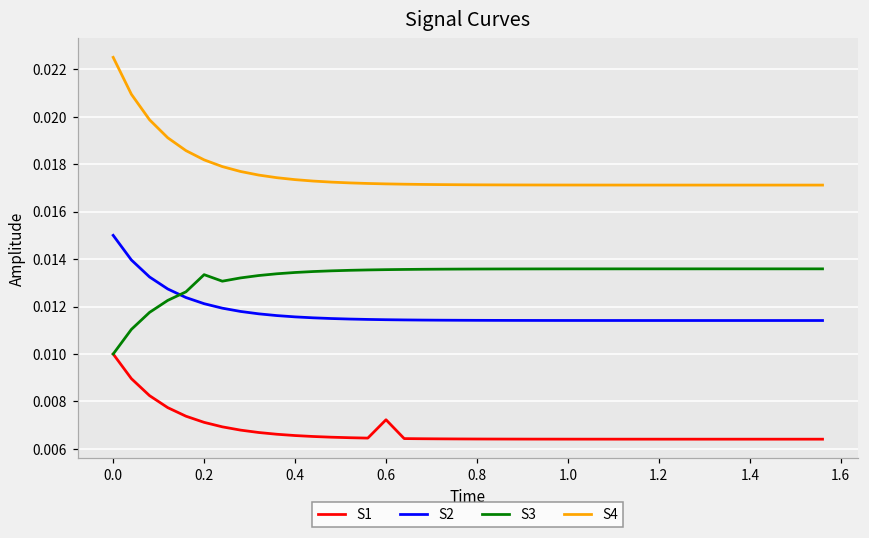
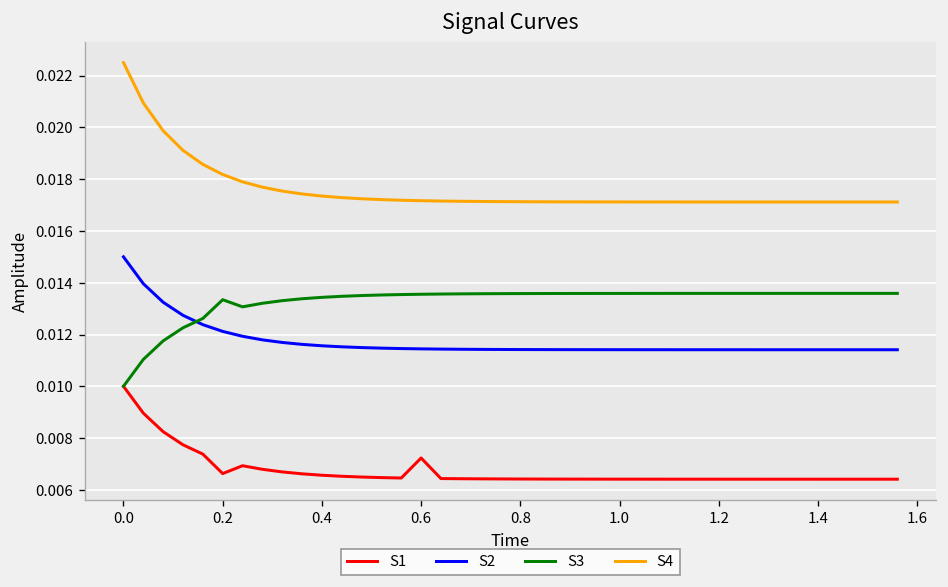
  {
    "S1": {
-     "0.2": 0.0071,
+     "0.2": 0.0066,
      "0.4": 0.0066,
      "0.6": 0.0072,
      "0.8": 0.0064,
      "1.0": 0.0064,
      "1.2": 0.0064,
      "1.4": 0.0064
    },
    "S2": {
      "0.0": 0.0150,
      "0.2": 0.0121,
      "0.4": 0.0116,
      "0.6": 0.0114,
      "0.8": 0.0114,
      "1.0": 0.0114,
      "1.2": 0.0114,
      "1.4": 0.0114
    },
    "S3": {
      "0.2": 0.0133,
      "0.4": 0.0134,
      "0.6": 0.0136,
      "0.8": 0.0136,
      "1.0": 0.0136,
      "1.2": 0.0136,
      "1.4": 0.0136
    },
    "S4": {
      "0.0": 0.0225,
      "0.2": 0.0182,
      "0.4": 0.0173,
      "0.6": 0.0172,
      "0.8": 0.0171,
      "1.0": 0.0171,
      "1.2": 0.0171,
      "1.4": 0.0171
    }
  }
